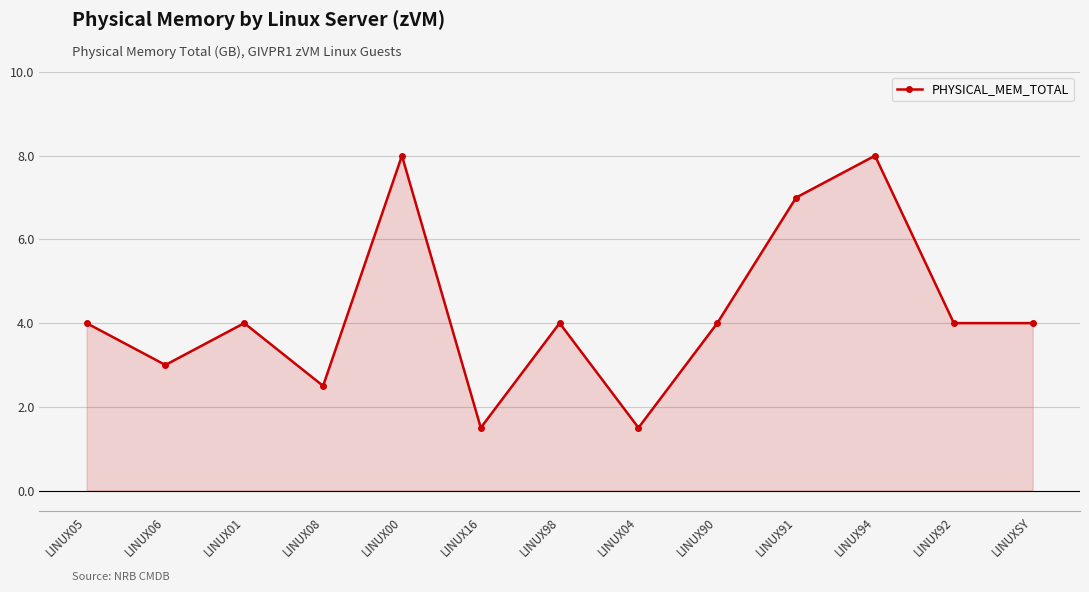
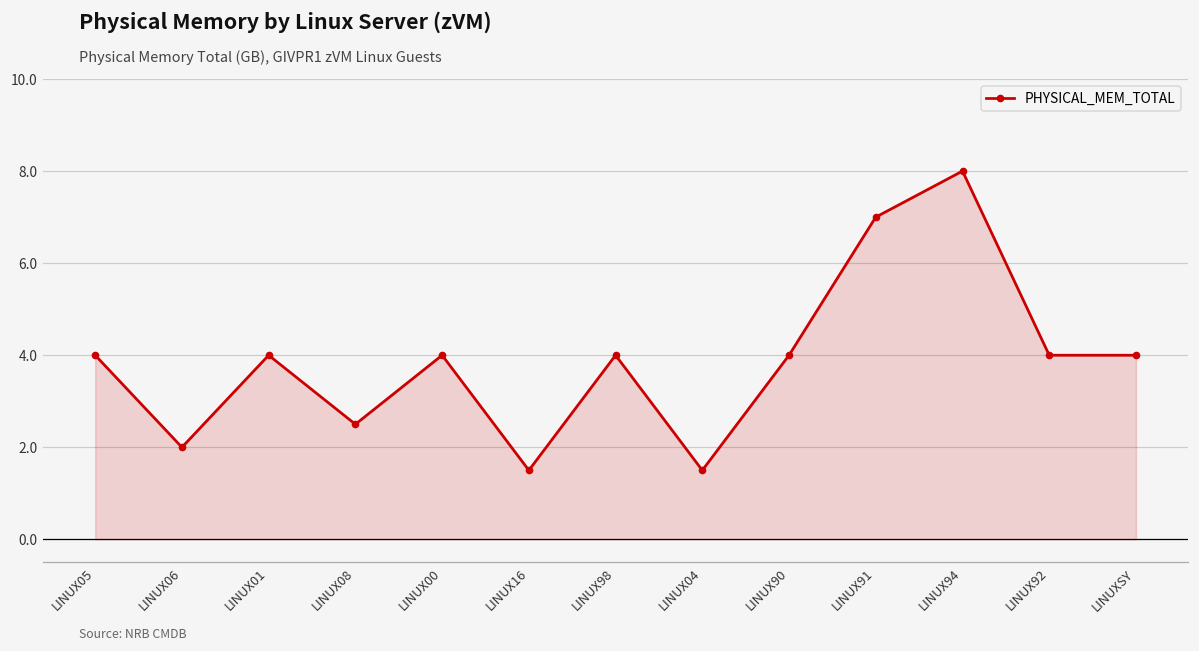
  {
    "LINUX05": 4,
-   "LINUX06": 3,
+   "LINUX06": 2,
    "LINUX01": 4,
    "LINUX08": 2.5,
-   "LINUX00": 8,
+   "LINUX00": 4,
    "LINUX16": 1.5,
    "LINUX98": 4,
    "LINUX04": 1.5,
    "LINUX90": 4,
    "LINUX91": 7,
    "LINUX94": 8,
    "LINUX92": 4,
    "LINUXSY": 4
  }
